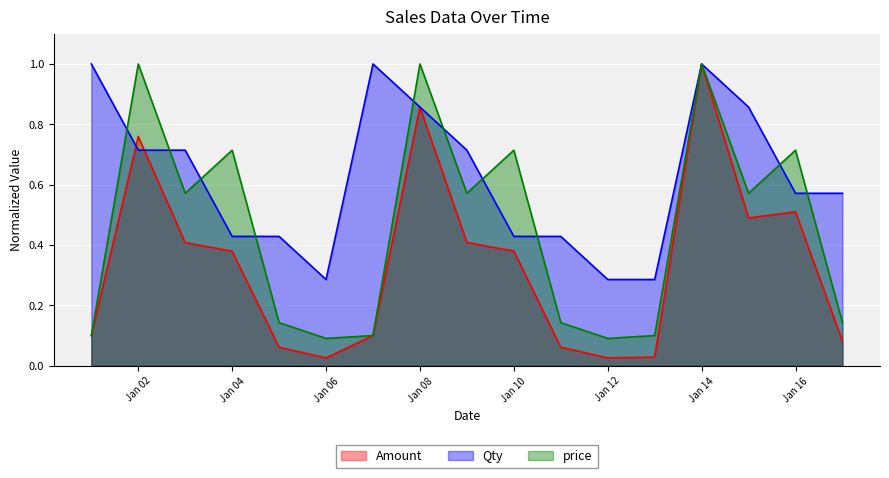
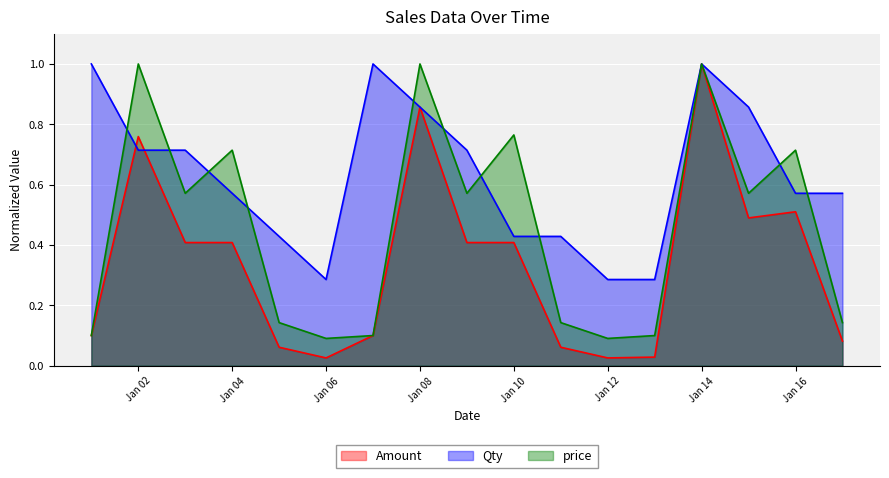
  {
    "Amount": {
      "Jan 02": 0.76,
-     "Jan 04": 0.38,
+     "Jan 04": 0.41,
      "Jan 06": 0.03,
-     "Jan 10": 0.38,
+     "Jan 10": 0.41,
      "Jan 12": 0.03,
      "Jan 16": 0.51
    },
    "Qty": {
      "Jan 02": 0.71,
-     "Jan 04": 0.43,
+     "Jan 04": 0.57,
      "Jan 06": 0.29,
      "Jan 10": 0.43,
      "Jan 12": 0.29,
      "Jan 16": 0.57
    },
    "price": {
      "Jan 02": 1.00,
      "Jan 04": 0.71,
      "Jan 06": 0.09,
      "Jan 08": 1.00,
-     "Jan 10": 0.71,
+     "Jan 10": 0.76,
      "Jan 12": 0.09,
      "Jan 16": 0.71
    }
  }
